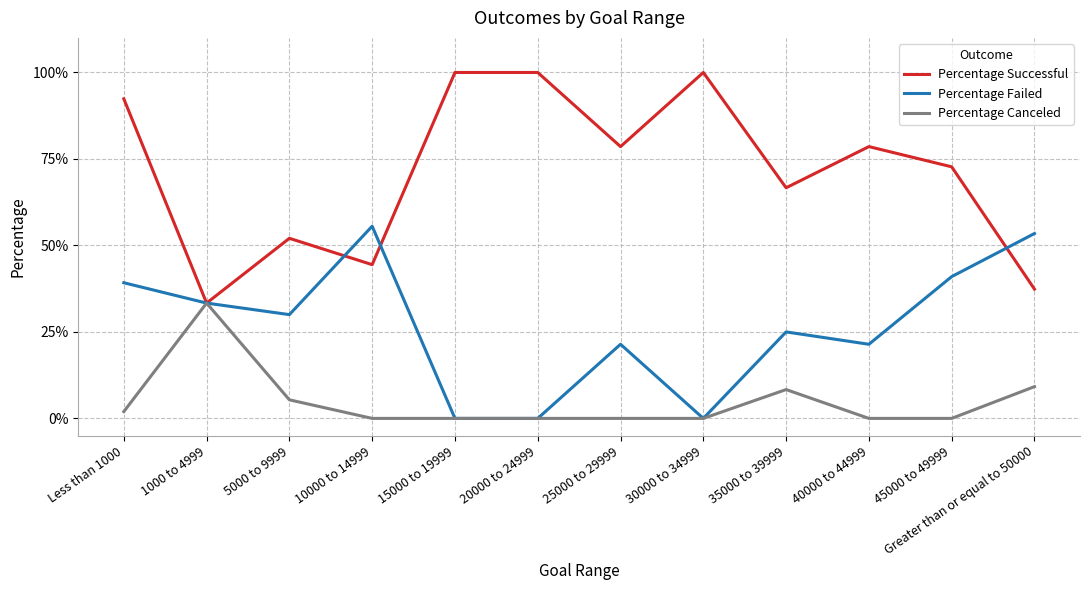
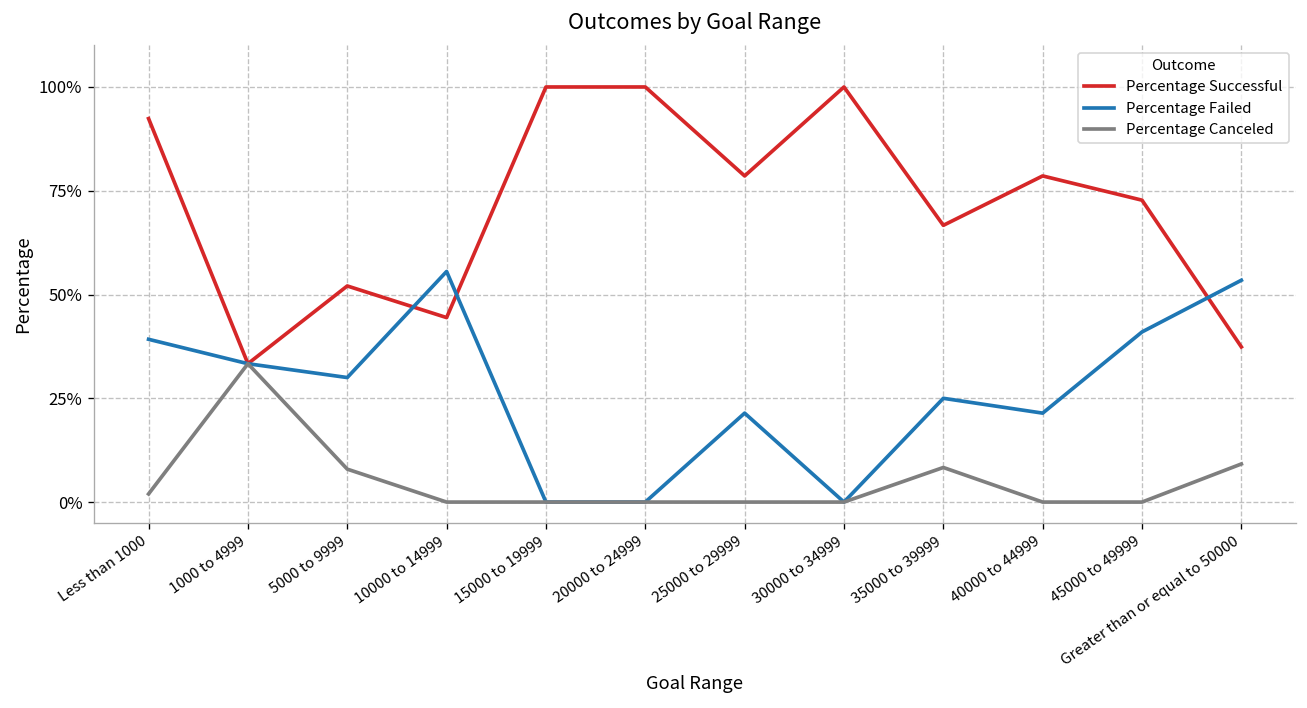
  {
    "Percentage Successful": {
      "Less than 1000": "92%",
      "5000 to 9999": "52%",
      "10000 to 14999": "44%",
      "15000 to 19999": "100%",
      "20000 to 24999": "100%",
      "25000 to 29999": "79%",
      "30000 to 34999": "100%",
      "35000 to 39999": "67%",
      "40000 to 44999": "79%",
      "45000 to 49999": "73%",
      "Greater than or equal to 50000": "37%"
    },
    "Percentage Failed": {
      "Less than 1000": "39%",
      "5000 to 9999": "30%",
      "10000 to 14999": "56%",
      "25000 to 29999": "21%",
      "35000 to 39999": "25%",
      "40000 to 44999": "21%",
      "45000 to 49999": "41%",
      "Greater than or equal to 50000": "53%"
    },
    "Percentage Canceled": {
      "Less than 1000": "2%",
-     "5000 to 9999": "5%",
+     "5000 to 9999": "8%",
      "10000 to 14999": "0%",
      "25000 to 29999": "0%",
      "35000 to 39999": "8%",
      "40000 to 44999": "0%",
      "45000 to 49999": "0%",
      "Greater than or equal to 50000": "9%"
    }
  }
